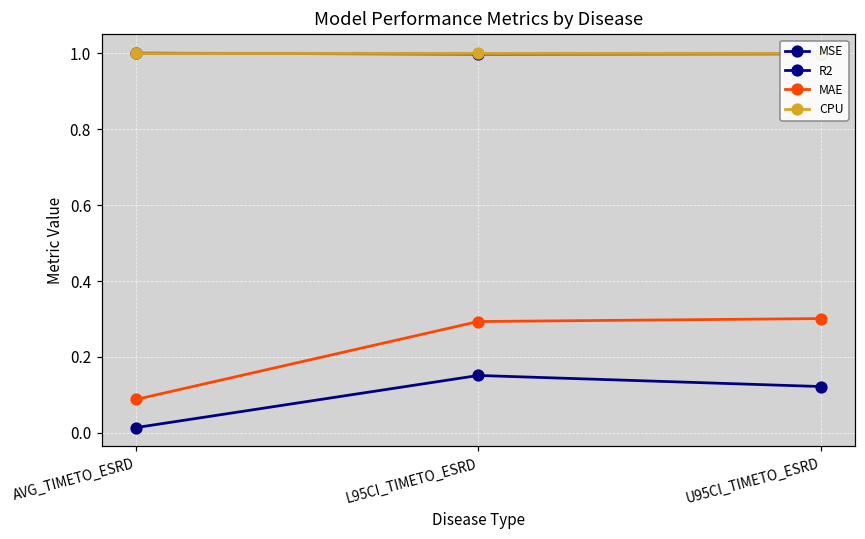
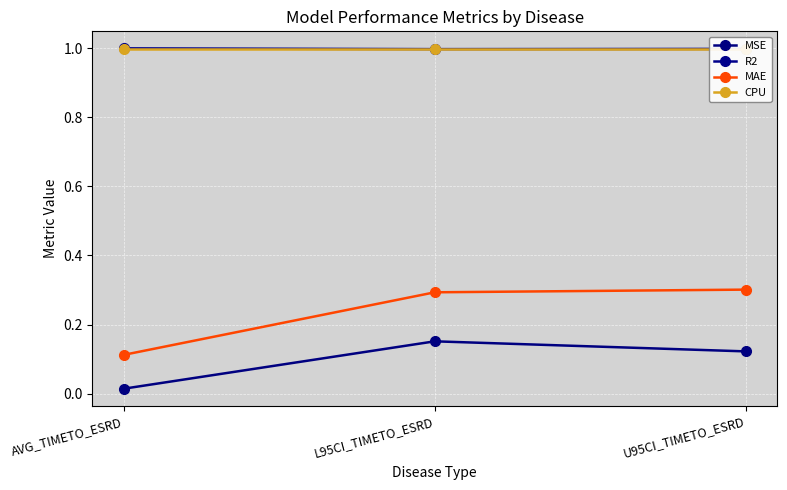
  {
    "MAE": {
-     "AVG_TIMETO_ESRD": 0.09,
+     "AVG_TIMETO_ESRD": 0.11,
      "L95CI_TIMETO_ESRD": 0.29,
      "U95CI_TIMETO_ESRD": 0.30
    }
  }
